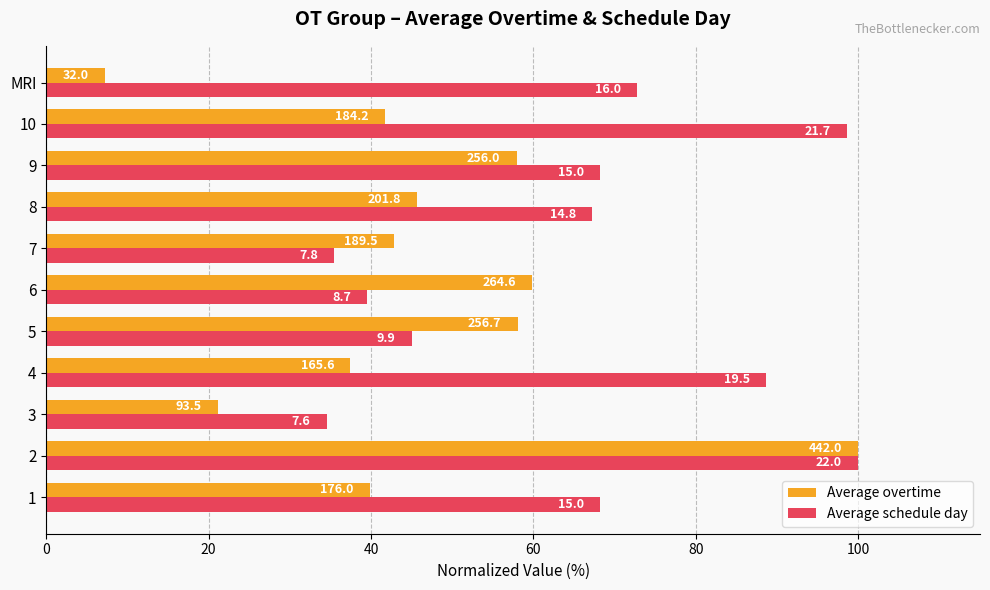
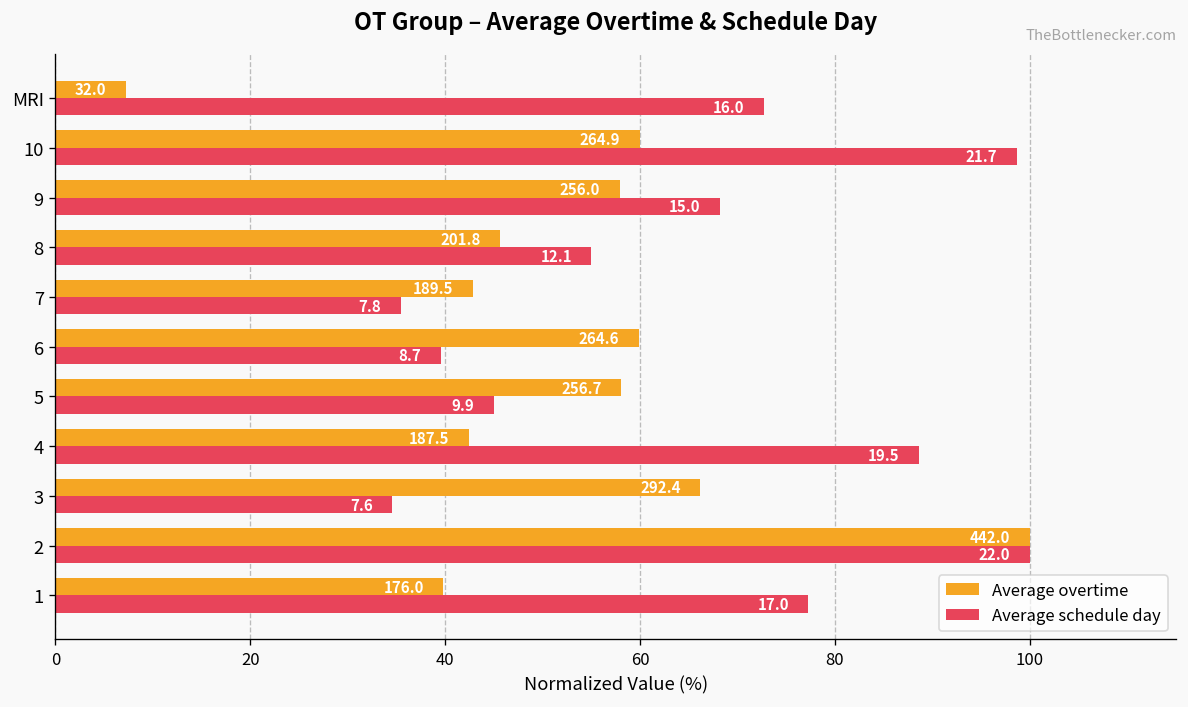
  {
    "Average overtime": {
-     "10": 184.2,
-     "4": 165.6,
-     "3": 93.5
+     "10": 264.9,
+     "4": 187.5,
+     "3": 292.4
    },
    "Average schedule day": {
-     "8": 14.8,
-     "1": 15.0
+     "8": 12.1,
+     "1": 17.0
    }
  }
